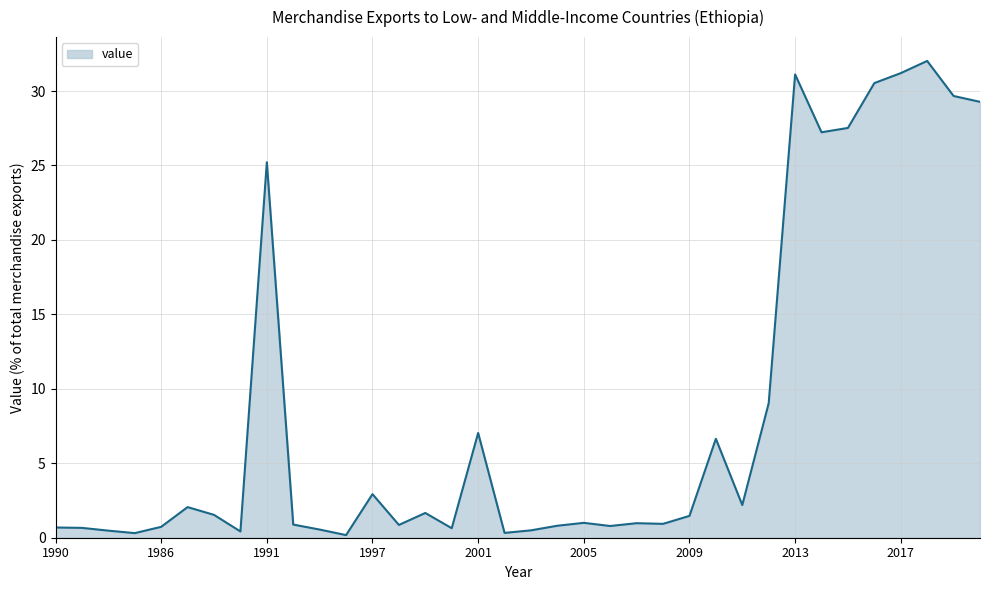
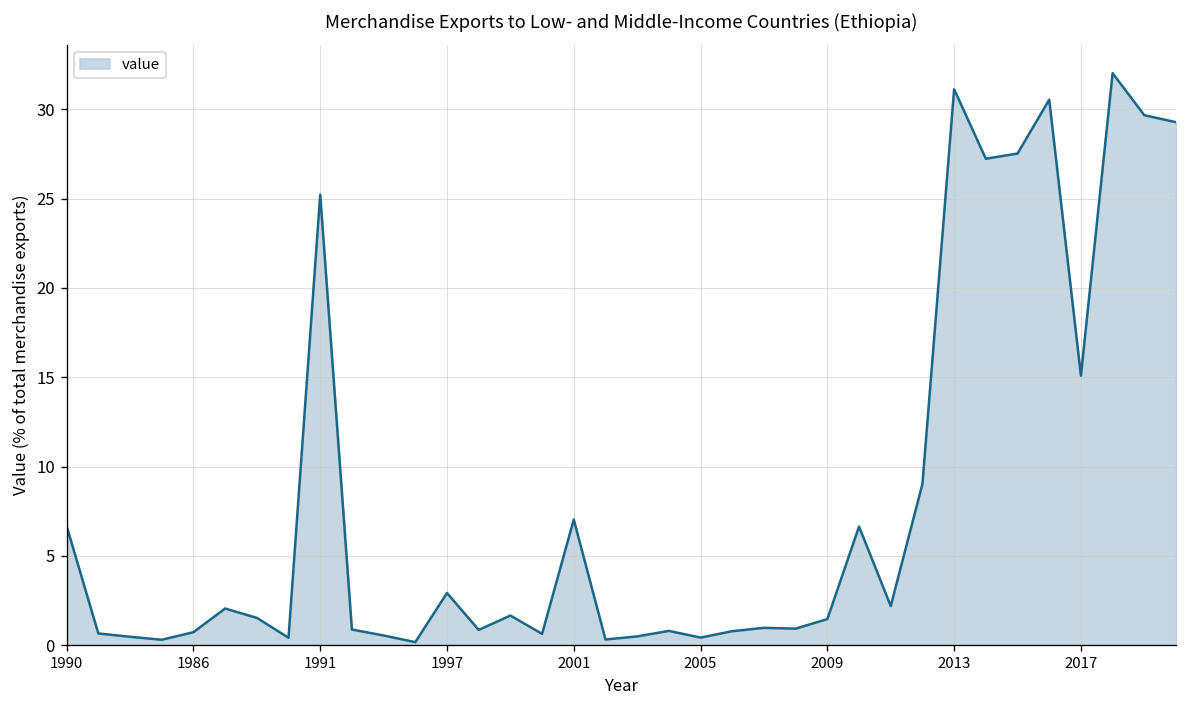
  {
-   "1990": 0.7,
+   "1990": 6.7,
    "1986": 0.7,
    "1991": 25.2,
    "1997": 2.9,
    "2001": 7.0,
-   "2005": 1.0,
+   "2005": 0.4,
    "2009": 1.5,
    "2013": 31.1,
-   "2017": 31.2
+   "2017": 15.1
  }
